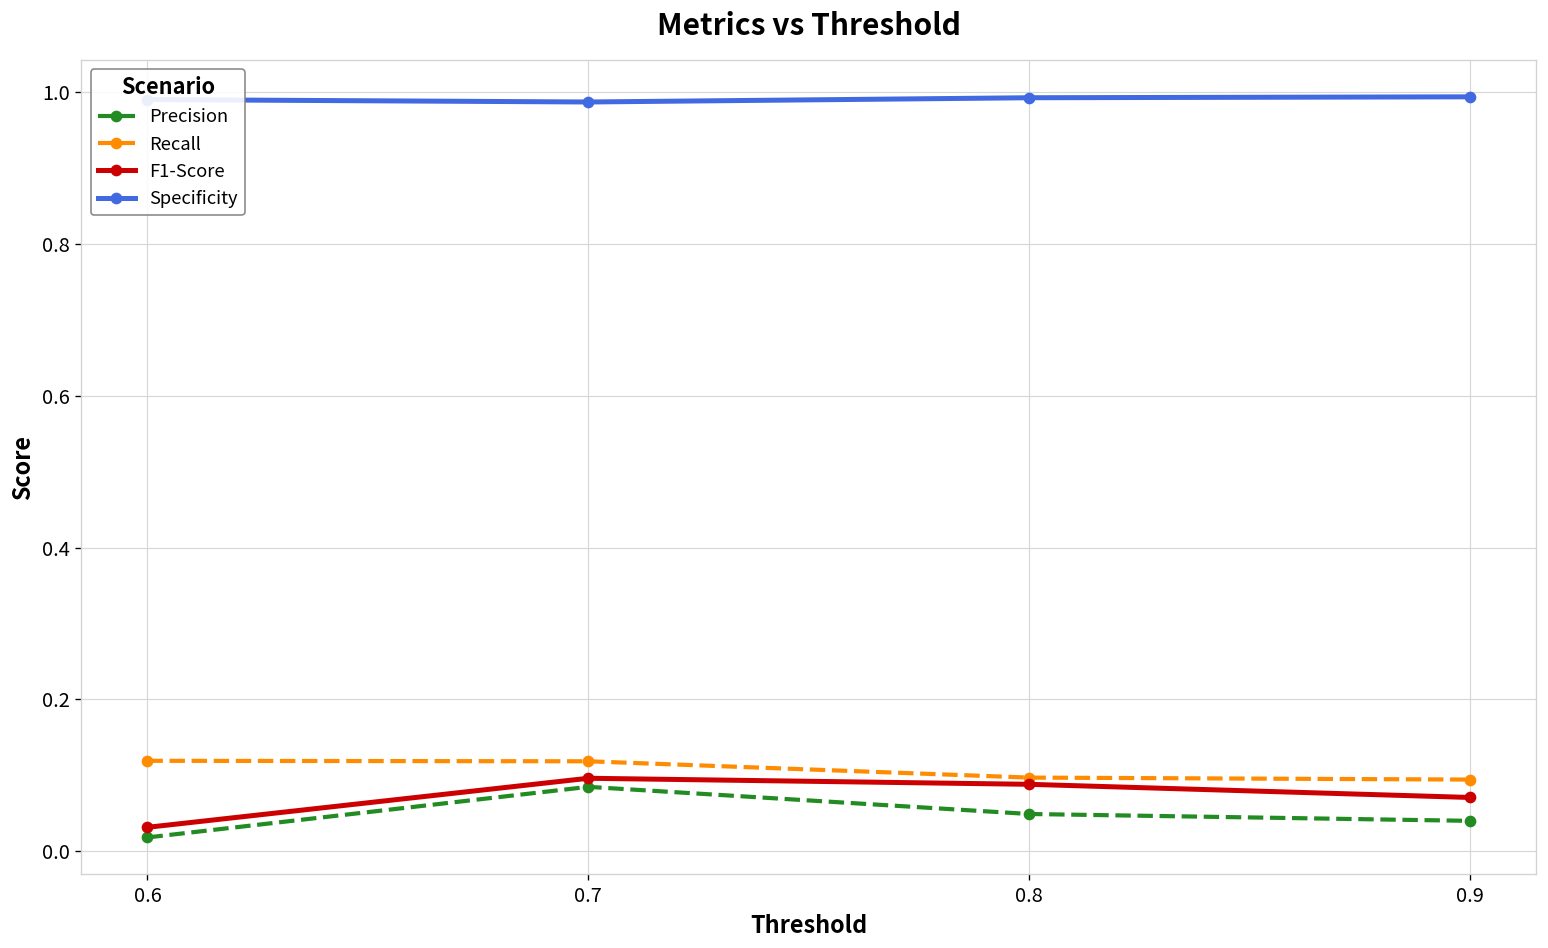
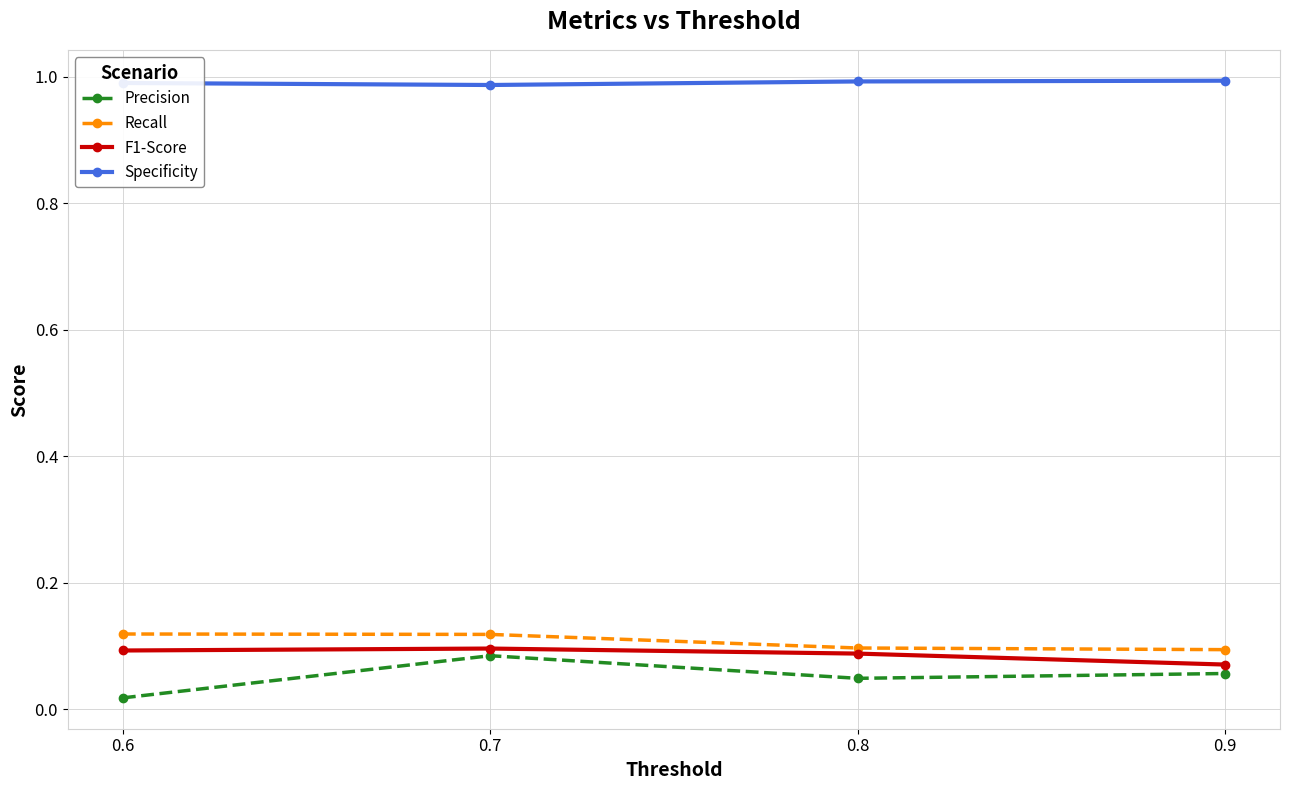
  {
    "Precision": {
      "0.6": 0.02,
      "0.7": 0.08,
      "0.8": 0.05,
-     "0.9": 0.04
+     "0.9": 0.06
    },
    "Recall": {
      "0.6": 0.12,
      "0.7": 0.12,
      "0.8": 0.10,
      "0.9": 0.09
    },
    "F1-Score": {
-     "0.6": 0.03,
+     "0.6": 0.09,
      "0.7": 0.10,
      "0.8": 0.09,
      "0.9": 0.07
    },
    "Specificity": {
      "0.7": 0.99,
      "0.8": 0.99,
      "0.9": 0.99
    }
  }
